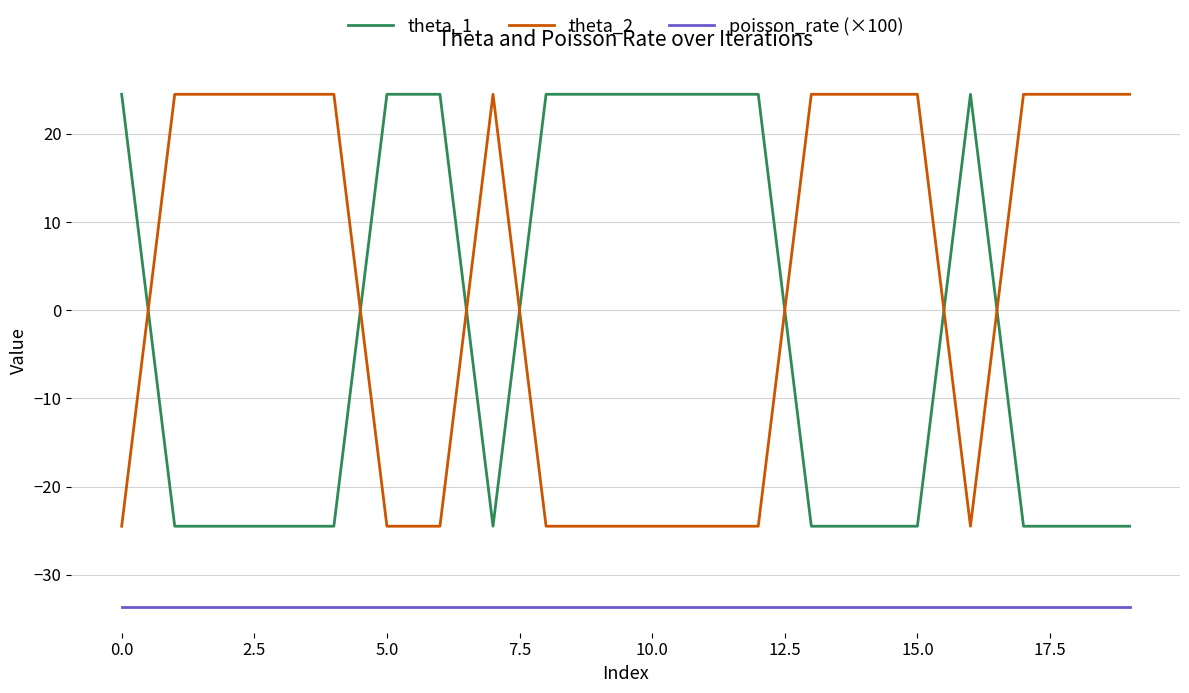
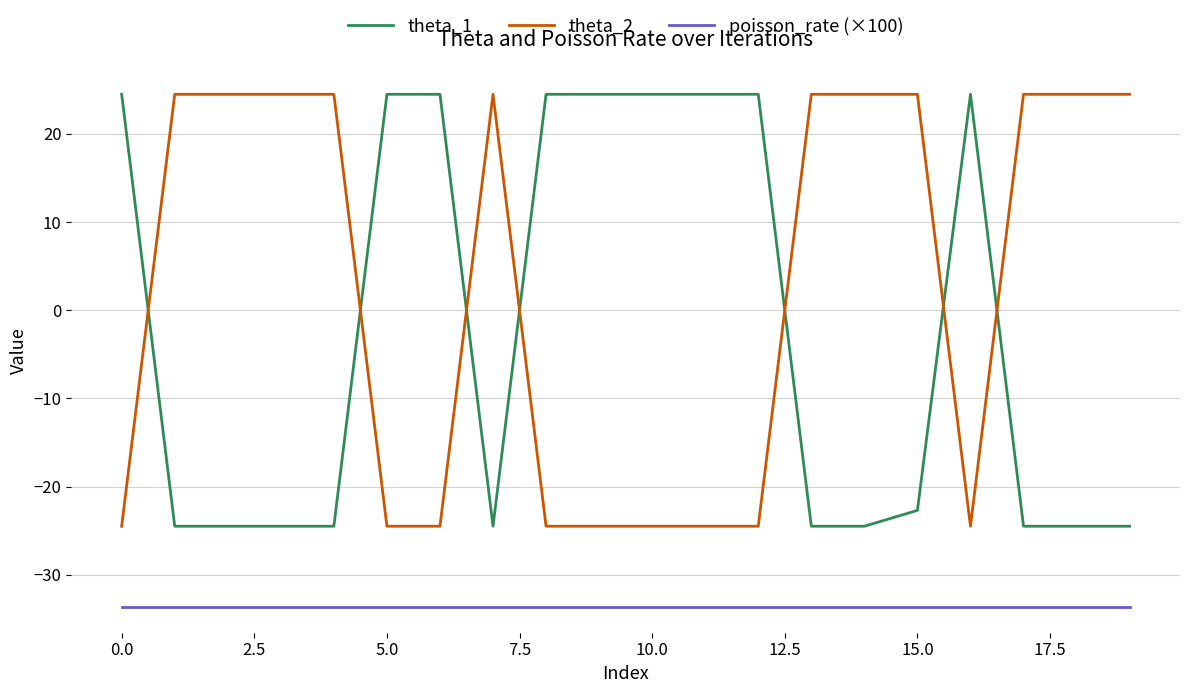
  {
    "theta_1": {
      "0.0": 25,
      "5.0": 25,
      "10.0": 25,
-     "15.0": -25
+     "15.0": -23
    },
    "theta_2": {
      "0.0": -25,
      "5.0": -25,
      "10.0": -25,
      "15.0": 25
    },
    "poisson_rate (×100)": {
      "0.0": -34,
      "5.0": -34,
      "10.0": -34,
      "15.0": -34
    }
  }
